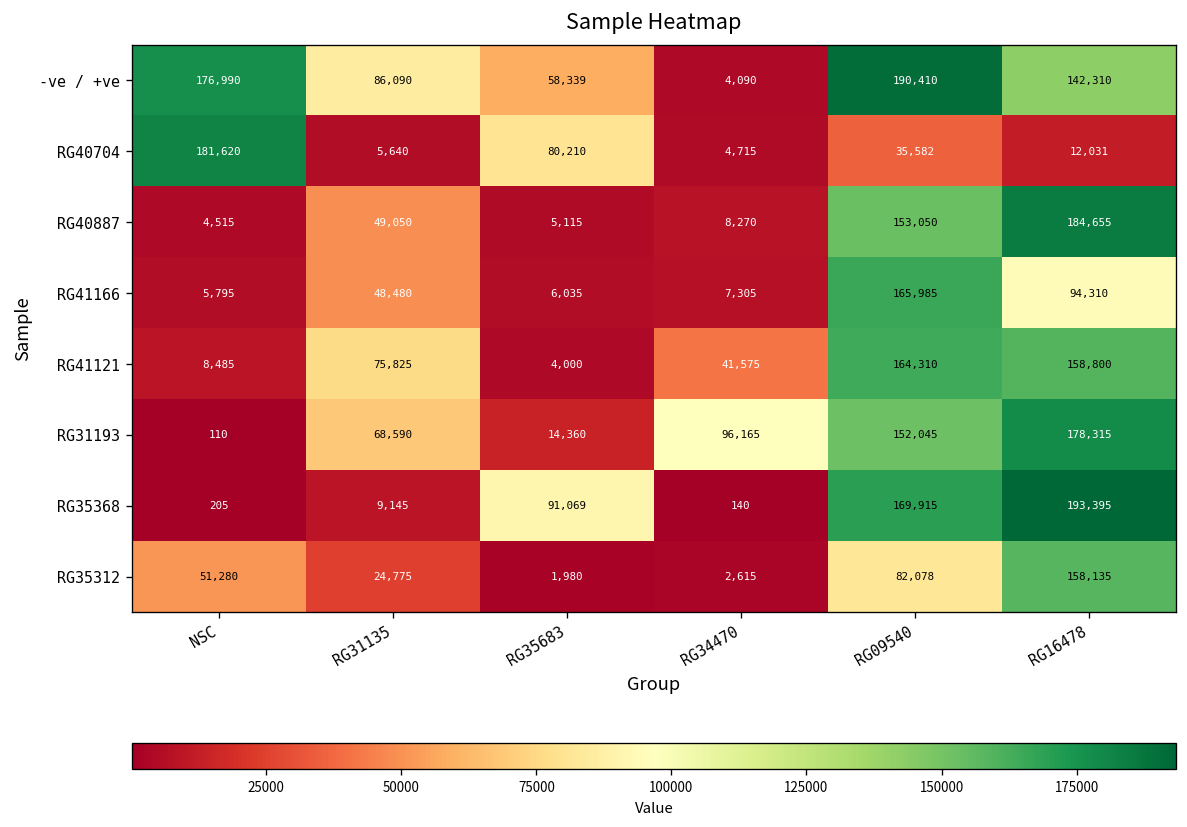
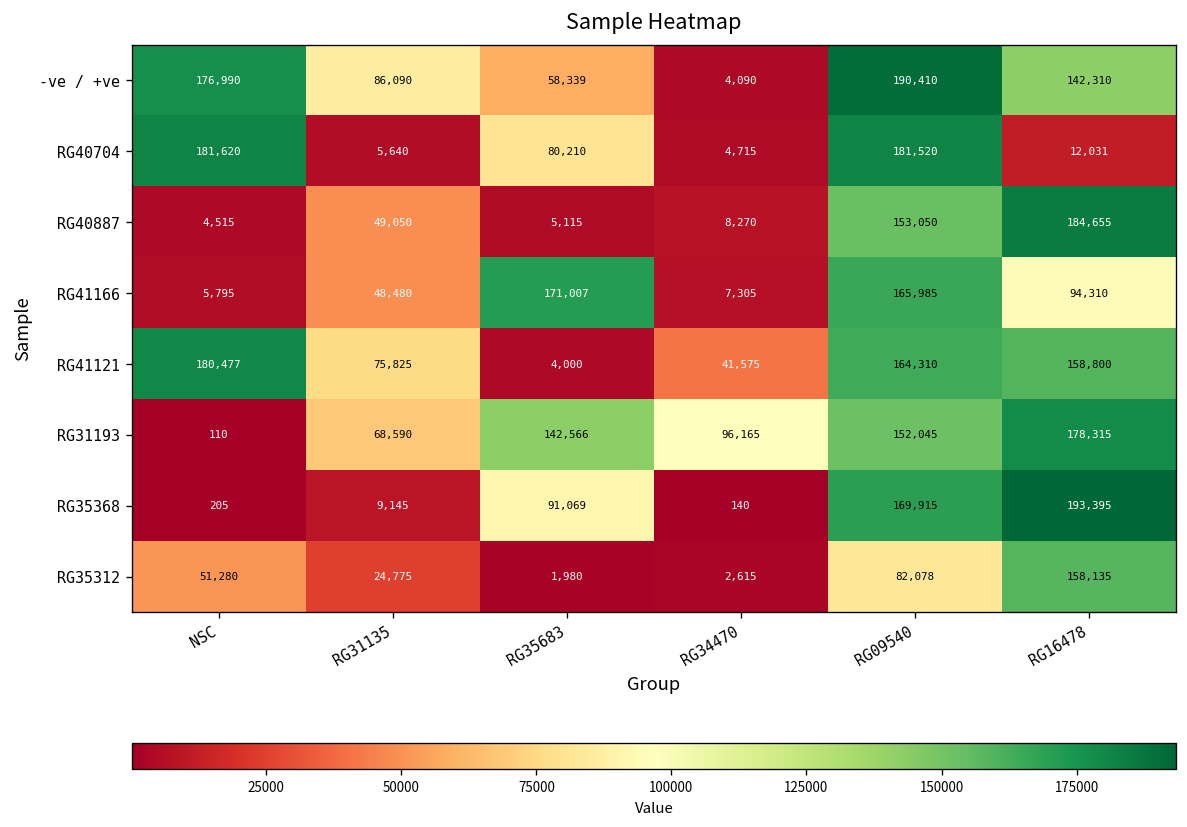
  {
    "-ve / +ve": {
      "NSC": "176,990",
      "RG31135": "86,090",
      "RG35683": "58,339",
      "RG34470": "4,090",
      "RG09540": "190,410",
      "RG16478": "142,310"
    },
    "RG40704": {
      "NSC": "181,620",
      "RG31135": "5,640",
      "RG35683": "80,210",
      "RG34470": "4,715",
-     "RG09540": "35,582",
+     "RG09540": "181,520",
      "RG16478": "12,031"
    },
    "RG40887": {
      "NSC": "4,515",
      "RG31135": "49,050",
      "RG35683": "5,115",
      "RG34470": "8,270",
      "RG09540": "153,050",
      "RG16478": "184,655"
    },
    "RG41166": {
      "NSC": "5,795",
      "RG31135": "48,480",
-     "RG35683": "6,035",
+     "RG35683": "171,007",
      "RG34470": "7,305",
      "RG09540": "165,985",
      "RG16478": "94,310"
    },
    "RG41121": {
-     "NSC": "8,485",
+     "NSC": "180,477",
      "RG31135": "75,825",
      "RG35683": "4,000",
      "RG34470": "41,575",
      "RG09540": "164,310",
      "RG16478": "158,800"
    },
    "RG31193": {
      "NSC": "110",
      "RG31135": "68,590",
-     "RG35683": "14,360",
+     "RG35683": "142,566",
      "RG34470": "96,165",
      "RG09540": "152,045",
      "RG16478": "178,315"
    },
    "RG35368": {
      "NSC": "205",
      "RG31135": "9,145",
      "RG35683": "91,069",
      "RG34470": "140",
      "RG09540": "169,915",
      "RG16478": "193,395"
    },
    "RG35312": {
      "NSC": "51,280",
      "RG31135": "24,775",
      "RG35683": "1,980",
      "RG34470": "2,615",
      "RG09540": "82,078",
      "RG16478": "158,135"
    }
  }
